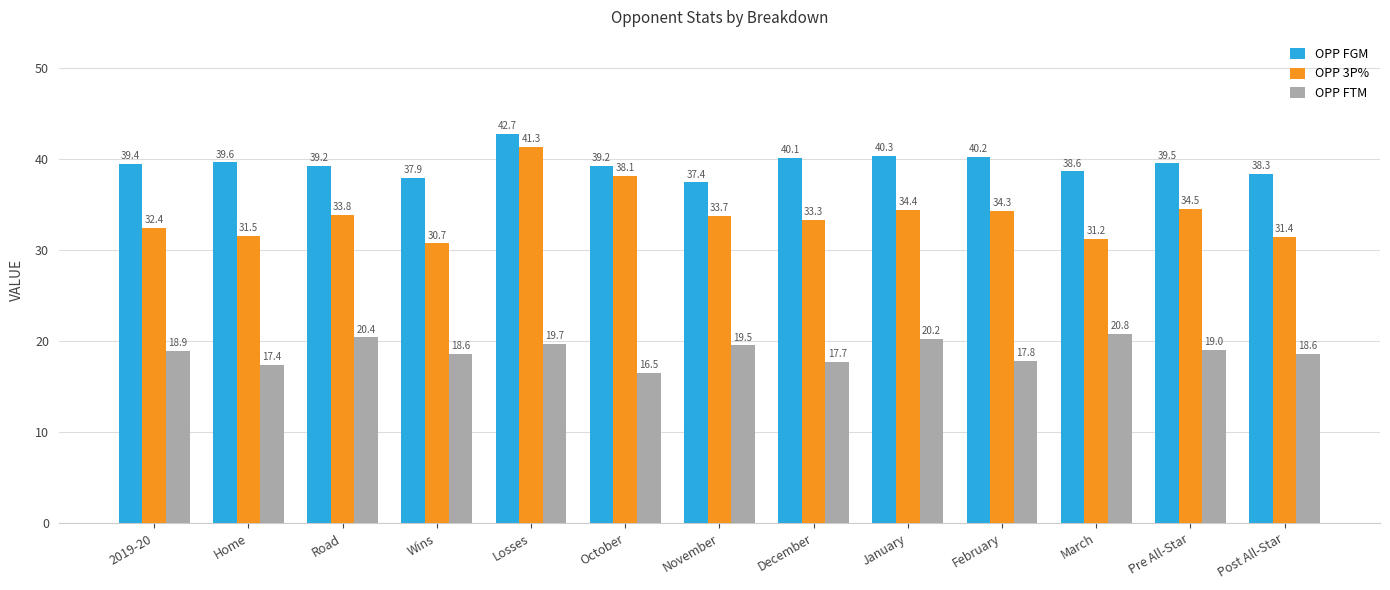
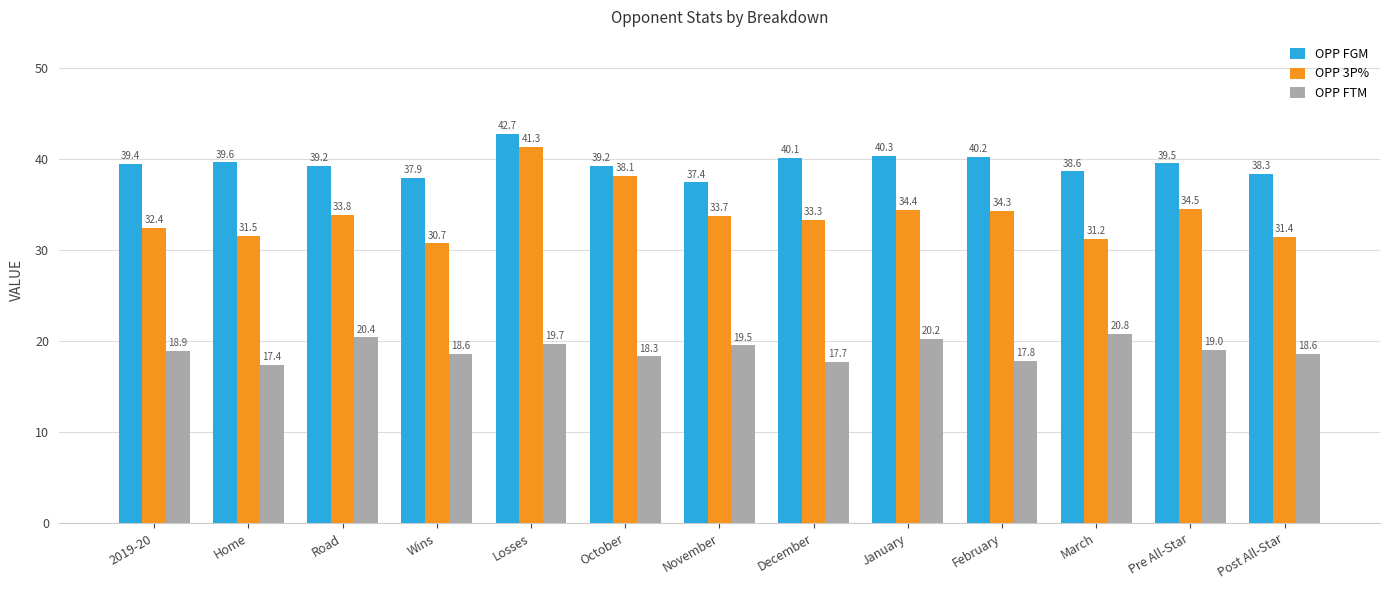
  {
    "OPP FGM": {
      "2019-20": 39.4,
      "Home": 39.6,
      "Road": 39.2,
      "Wins": 37.9,
      "Losses": 42.7,
      "October": 39.2,
      "November": 37.4,
      "December": 40.1,
      "January": 40.3,
      "February": 40.2,
      "March": 38.6,
      "Pre All-Star": 39.5,
      "Post All-Star": 38.3
    },
    "OPP 3P%": {
      "2019-20": 32.4,
      "Home": 31.5,
      "Road": 33.8,
      "Wins": 30.7,
      "Losses": 41.3,
      "October": 38.1,
      "November": 33.7,
      "December": 33.3,
      "January": 34.4,
      "February": 34.3,
      "March": 31.2,
      "Pre All-Star": 34.5,
      "Post All-Star": 31.4
    },
    "OPP FTM": {
      "2019-20": 18.9,
      "Home": 17.4,
      "Road": 20.4,
      "Wins": 18.6,
      "Losses": 19.7,
-     "October": 16.5,
+     "October": 18.3,
      "November": 19.5,
      "December": 17.7,
      "January": 20.2,
      "February": 17.8,
      "March": 20.8,
      "Pre All-Star": 19.0,
      "Post All-Star": 18.6
    }
  }
